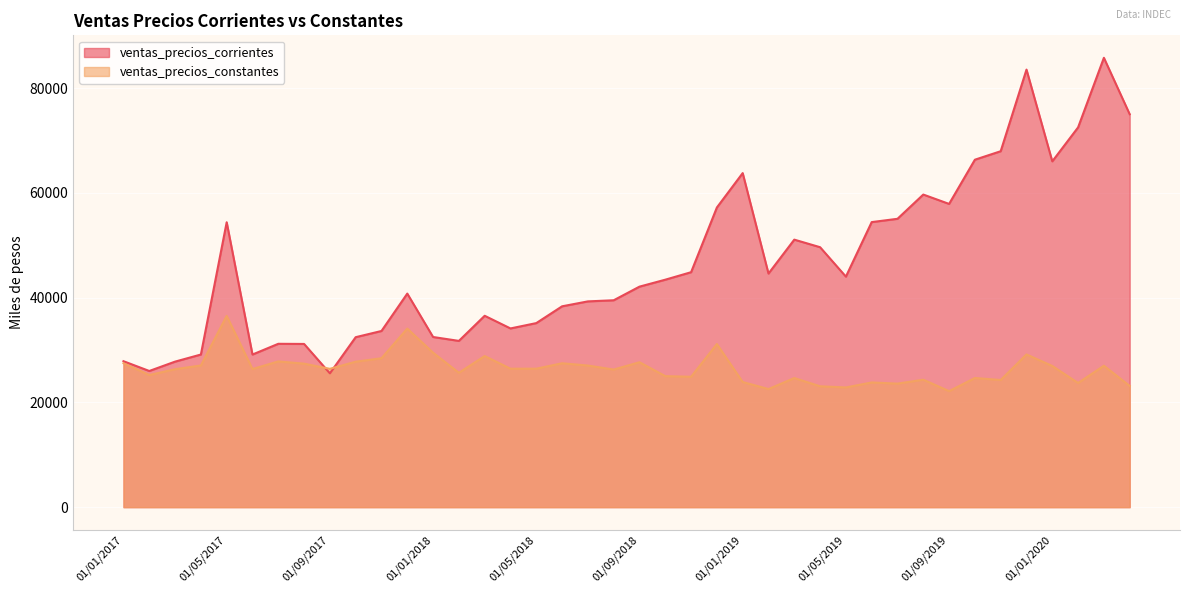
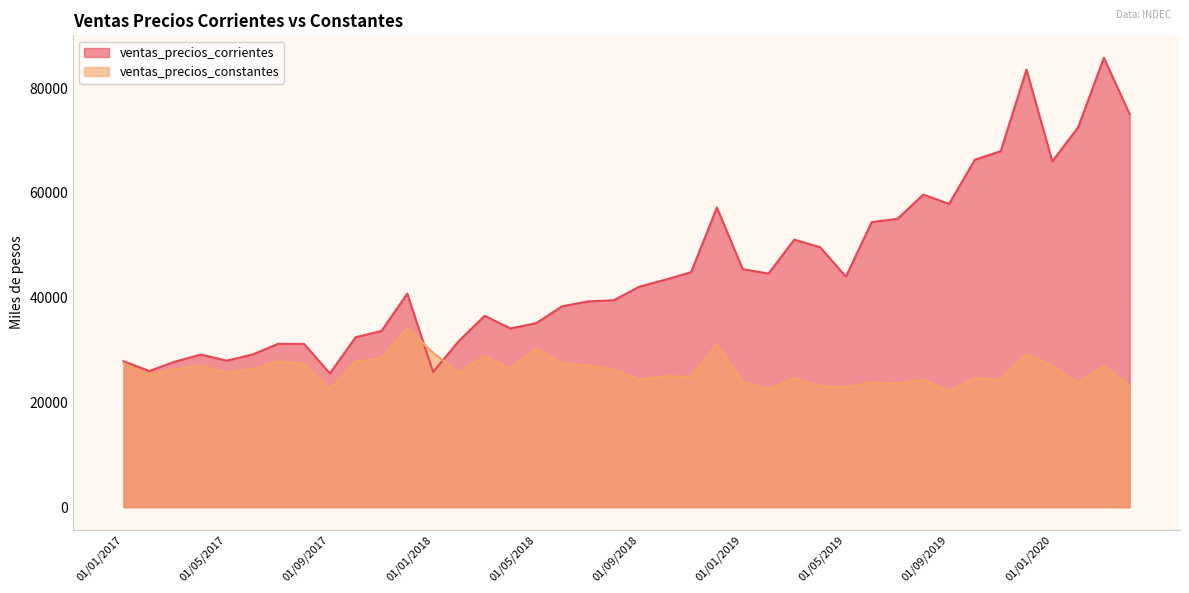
  {
    "ventas_precios_corrientes": {
-     "01/05/2017": 54000,
+     "01/05/2017": 28000,
      "01/09/2017": 26000,
-     "01/01/2018": 32000,
+     "01/01/2018": 26000,
      "01/05/2018": 35000,
      "01/09/2018": 42000,
-     "01/01/2019": 64000,
+     "01/01/2019": 45000,
      "01/05/2019": 44000,
      "01/09/2019": 58000,
      "01/01/2020": 66000
    },
    "ventas_precios_constantes": {
-     "01/05/2017": 37000,
-     "01/09/2017": 26000,
+     "01/05/2017": 26000,
+     "01/09/2017": 23000,
      "01/01/2018": 29000,
-     "01/05/2018": 26000,
-     "01/09/2018": 28000,
+     "01/05/2018": 30000,
+     "01/09/2018": 24000,
      "01/01/2019": 24000,
      "01/05/2019": 23000,
      "01/09/2019": 22000,
      "01/01/2020": 27000
    }
  }
